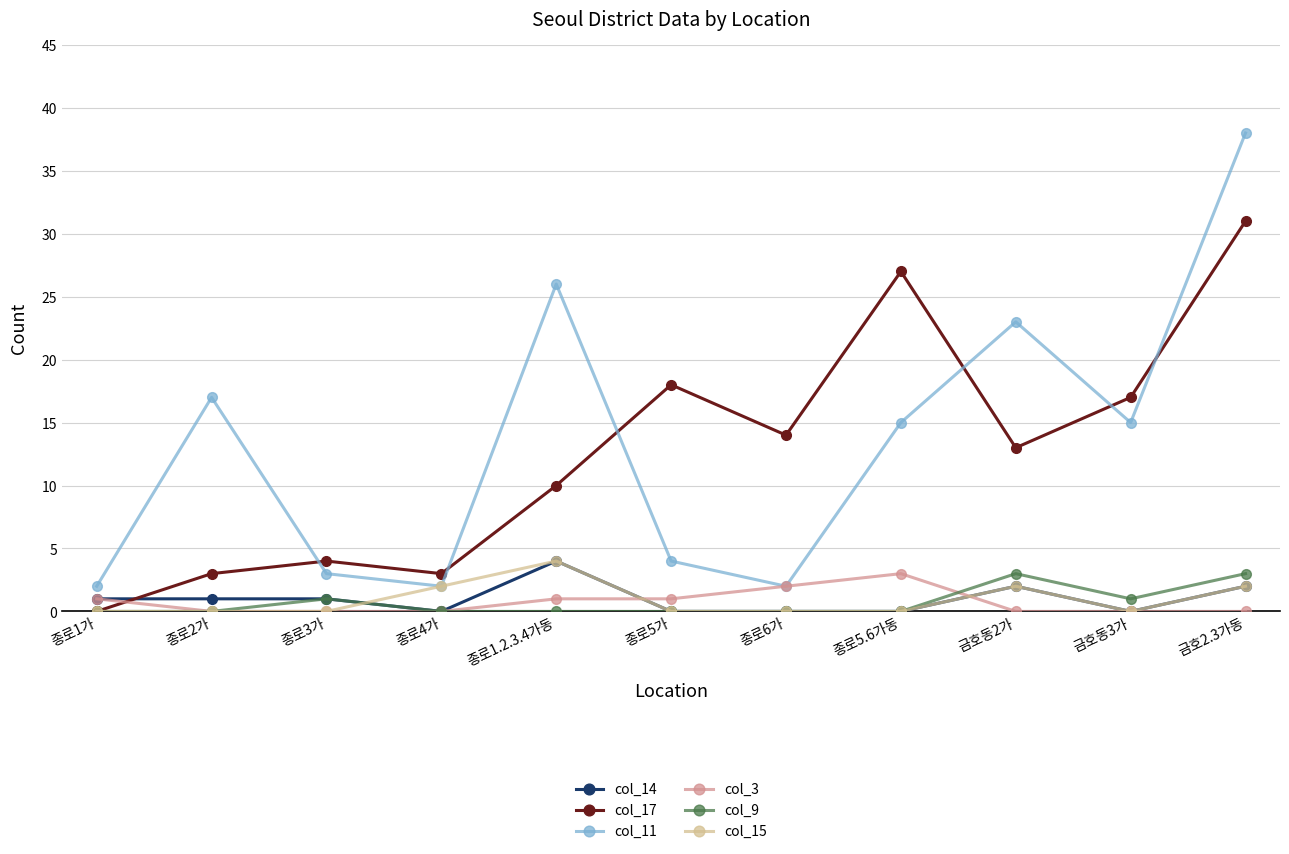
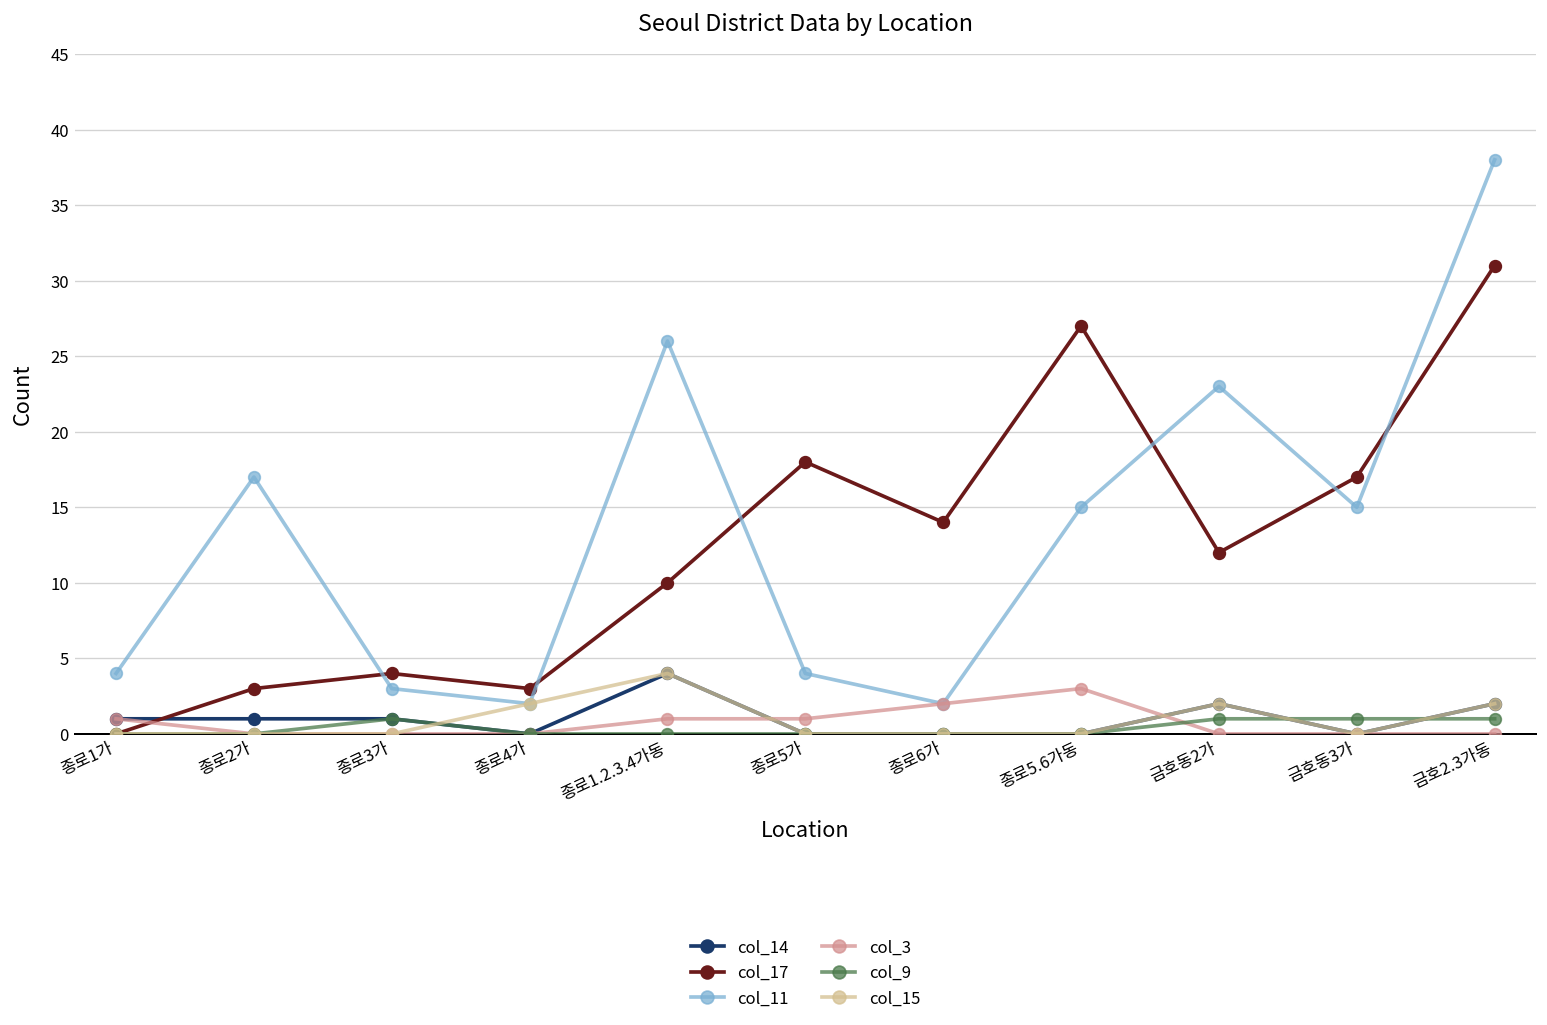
  {
    "col_14": {
      "종로2가": 1
    },
    "col_17": {
      "종로2가": 3,
      "종로3가": 4,
      "종로4가": 3,
      "종로1.2.3.4가동": 10,
      "종로5가": 18,
      "종로6가": 14,
      "종로5.6가동": 27,
-     "금호동2가": 13,
+     "금호동2가": 12,
      "금호동3가": 17,
      "금호2.3가동": 31
    },
    "col_11": {
-     "종로1가": 2,
+     "종로1가": 4,
      "종로2가": 17,
      "종로3가": 3,
      "종로1.2.3.4가동": 26,
      "종로5가": 4,
      "종로5.6가동": 15,
      "금호동2가": 23,
      "금호동3가": 15,
      "금호2.3가동": 38
    },
    "col_9": {
      "종로1.2.3.4가동": 0,
-     "금호동2가": 3,
+     "금호동2가": 1,
      "금호동3가": 1,
-     "금호2.3가동": 3
+     "금호2.3가동": 1
    }
  }
